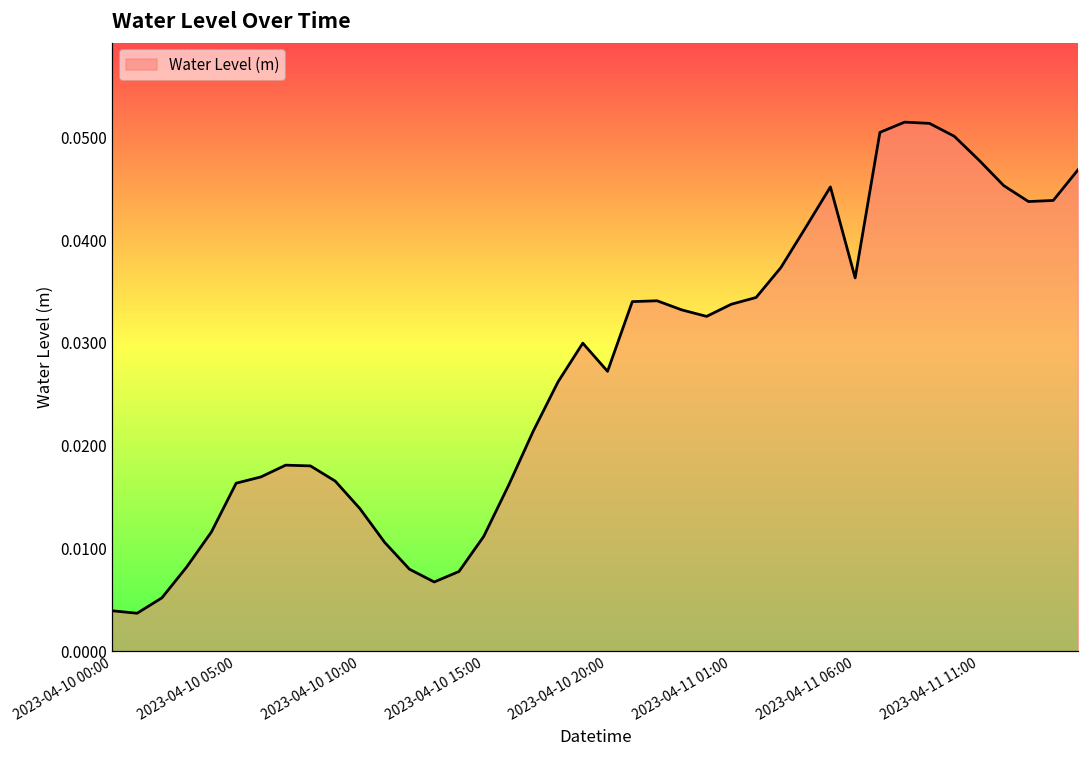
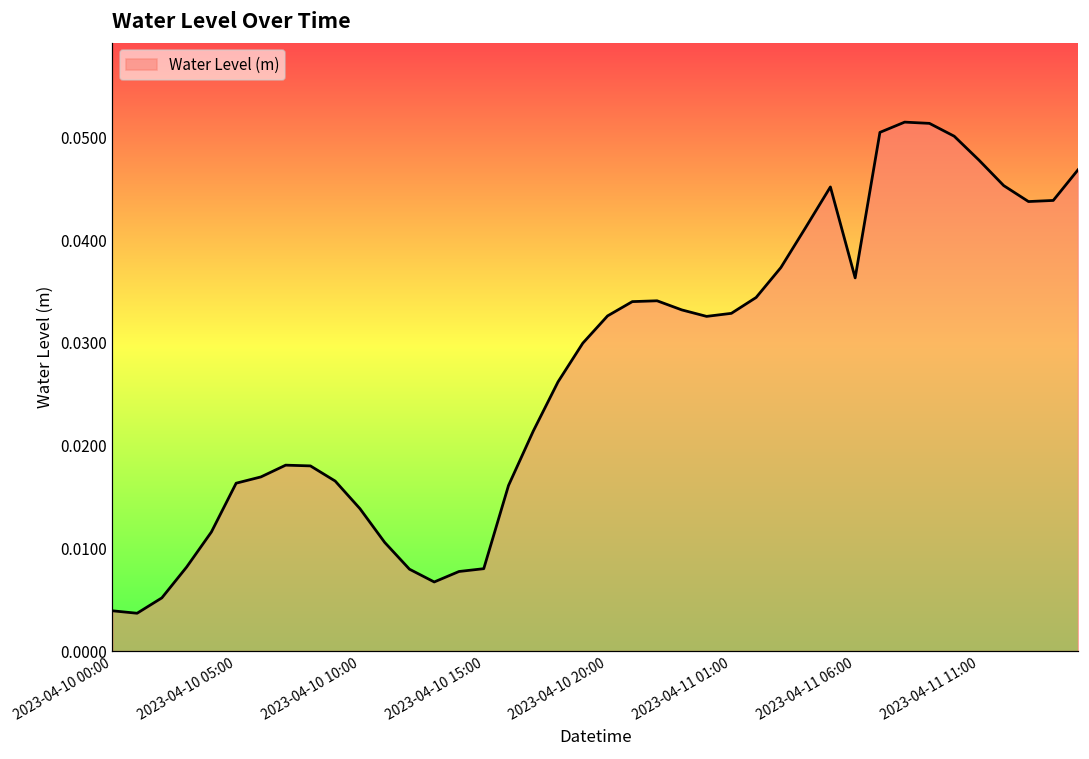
  {
    "2023-04-10 00:00": 0.004,
    "2023-04-10 05:00": 0.016,
    "2023-04-10 10:00": 0.014,
-   "2023-04-10 15:00": 0.011,
-   "2023-04-10 20:00": 0.027,
-   "2023-04-11 01:00": 0.034,
+   "2023-04-10 15:00": 0.008,
+   "2023-04-10 20:00": 0.033,
+   "2023-04-11 01:00": 0.033,
    "2023-04-11 06:00": 0.036,
    "2023-04-11 11:00": 0.048
  }
